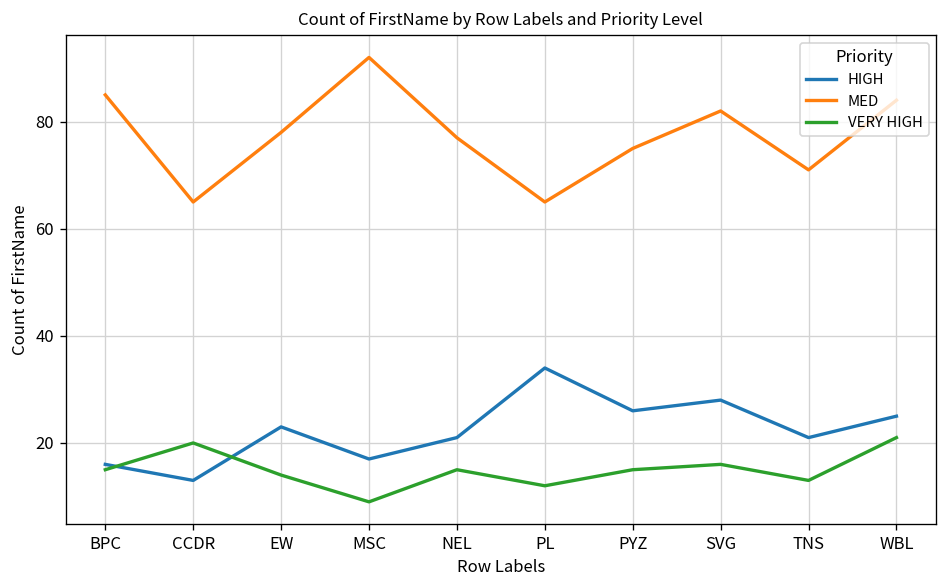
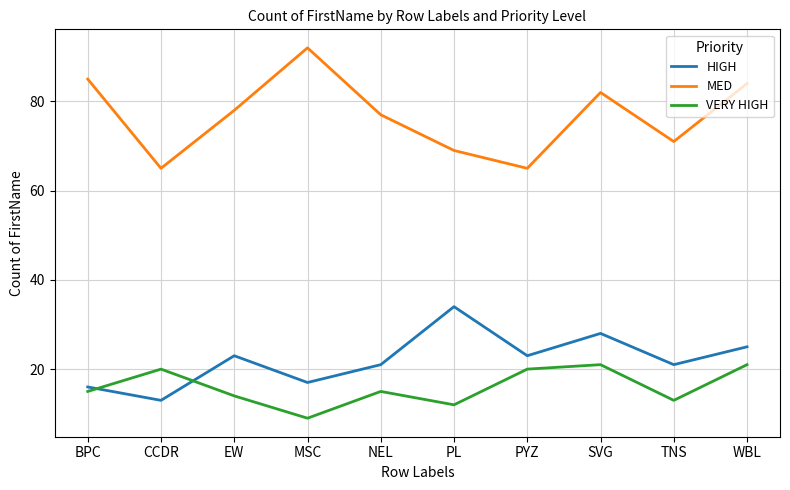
  {
    "HIGH": {
      "BPC": 16,
      "CCDR": 13,
      "EW": 23,
      "MSC": 17,
      "NEL": 21,
      "PL": 34,
-     "PYZ": 26,
+     "PYZ": 23,
      "SVG": 28,
      "TNS": 21,
      "WBL": 25
    },
    "MED": {
      "BPC": 85,
      "CCDR": 65,
      "EW": 78,
      "MSC": 92,
      "NEL": 77,
-     "PL": 65,
-     "PYZ": 75,
+     "PL": 69,
+     "PYZ": 65,
      "SVG": 82,
      "TNS": 71
    },
    "VERY HIGH": {
      "BPC": 15,
      "CCDR": 20,
      "EW": 14,
      "MSC": 9,
      "NEL": 15,
      "PL": 12,
-     "PYZ": 15,
-     "SVG": 16,
+     "PYZ": 20,
+     "SVG": 21,
      "TNS": 13,
      "WBL": 21
    }
  }
